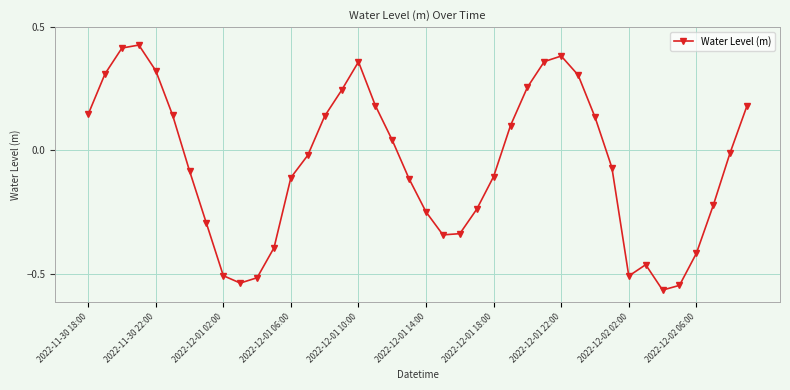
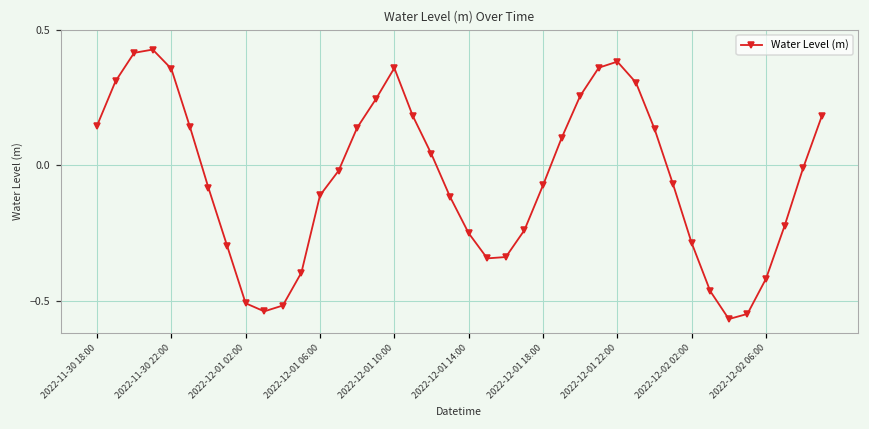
  {
    "2022-11-30 18:00": 0.15,
-   "2022-11-30 22:00": 0.32,
+   "2022-11-30 22:00": 0.36,
    "2022-12-01 02:00": -0.51,
    "2022-12-01 06:00": -0.11,
    "2022-12-01 10:00": 0.36,
    "2022-12-01 14:00": -0.25,
-   "2022-12-01 18:00": -0.11,
+   "2022-12-01 18:00": -0.07,
    "2022-12-01 22:00": 0.38,
-   "2022-12-02 02:00": -0.51,
+   "2022-12-02 02:00": -0.29,
    "2022-12-02 06:00": -0.42
  }
